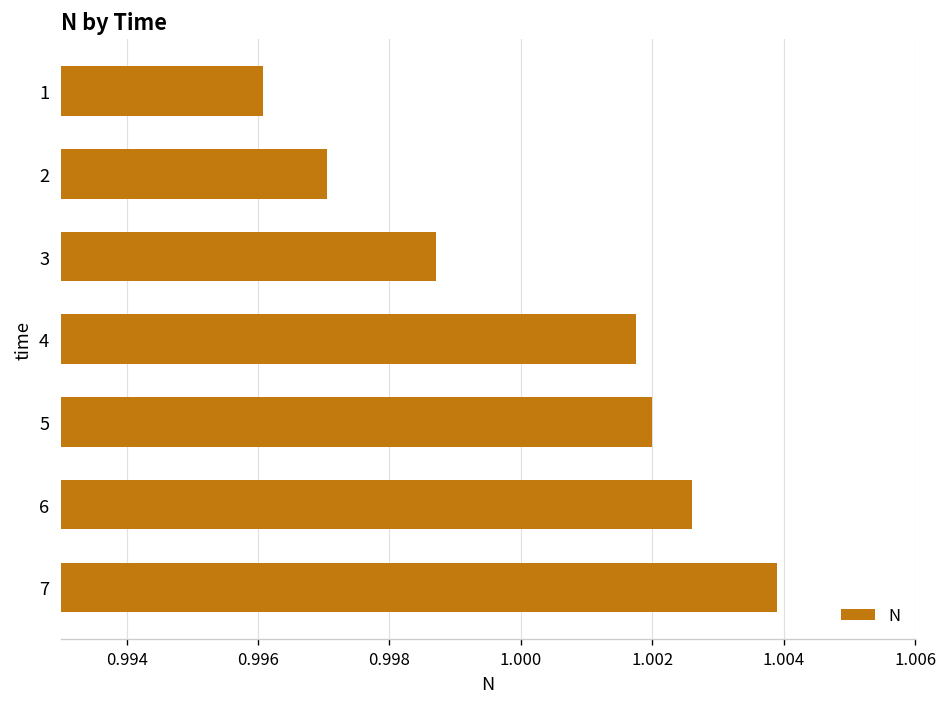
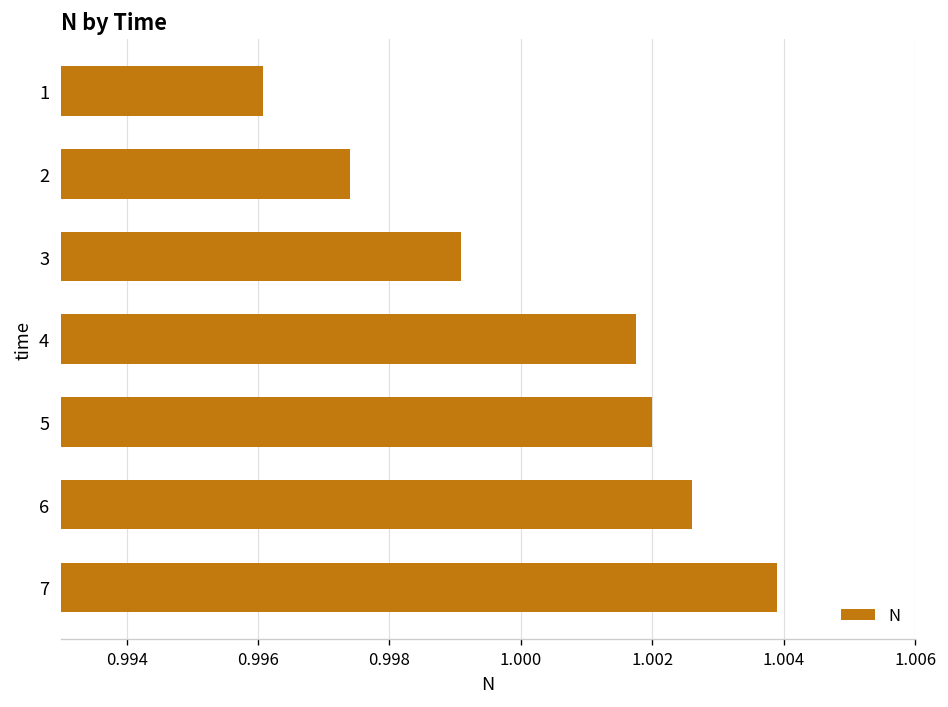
  {
    "1": 0.9961,
-   "2": 0.9970,
-   "3": 0.9987,
+   "2": 0.9974,
+   "3": 0.9991,
    "4": 1.0017,
    "5": 1.0020,
    "6": 1.0026,
    "7": 1.0039
  }
